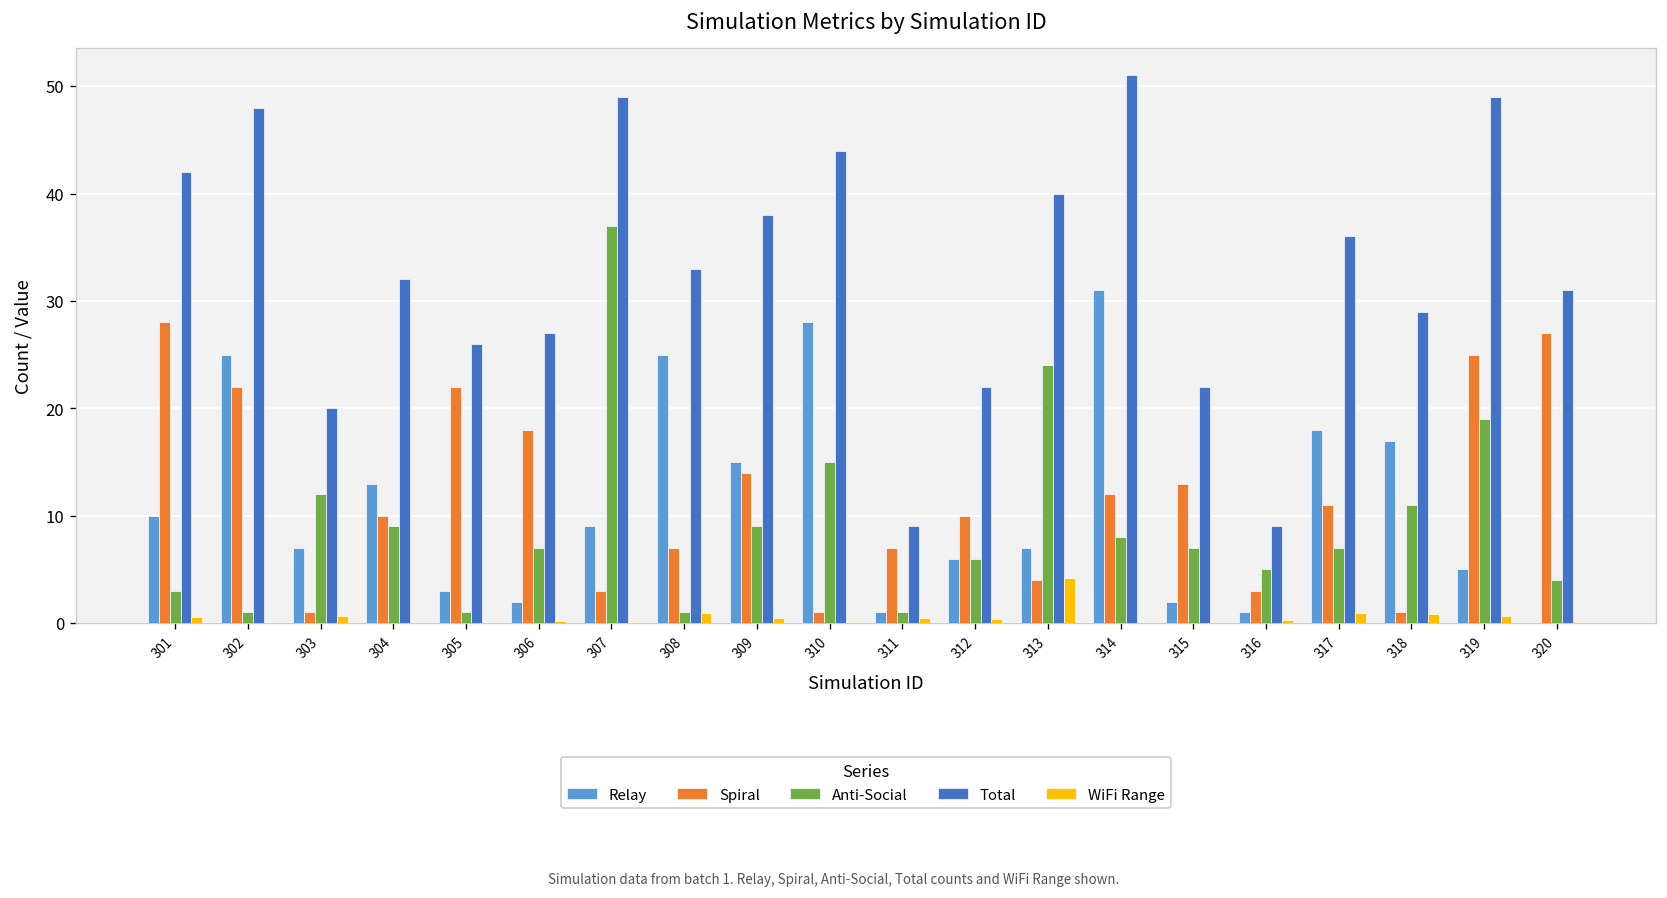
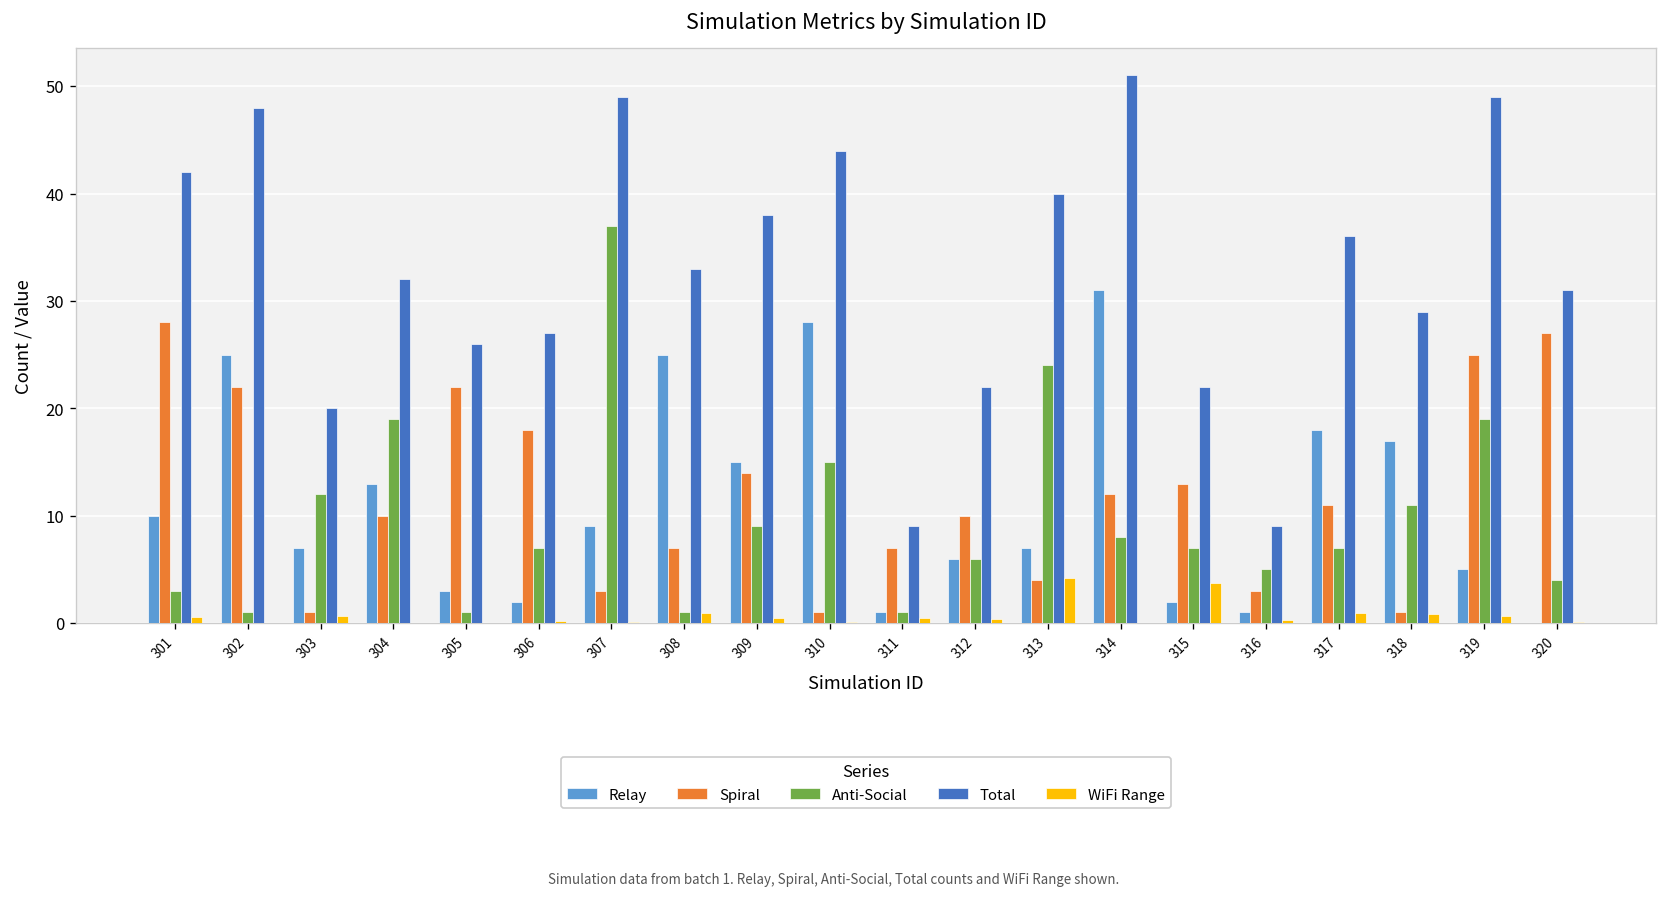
  {
    "Spiral": {
      "301": 28,
      "302": 22,
      "303": 1,
      "304": 10,
      "305": 22,
      "306": 18,
      "307": 3,
      "308": 7,
      "309": 14,
      "310": 1,
      "311": 7,
      "312": 10,
      "313": 4,
      "314": 12,
      "315": 13,
      "316": 3,
      "317": 11,
      "318": 1,
      "319": 25,
      "320": 27
    },
    "Anti-Social": {
      "301": 3,
      "302": 1,
      "303": 12,
-     "304": 9,
+     "304": 19,
      "305": 1,
      "306": 7,
      "307": 37,
      "308": 1,
      "309": 9,
      "310": 15,
      "311": 1,
      "312": 6,
      "313": 24,
      "314": 8,
      "315": 7,
      "316": 5,
      "317": 7,
      "318": 11,
      "319": 19,
      "320": 4
    },
    "WiFi Range": {
      "301": 1,
      "303": 1,
      "308": 1,
      "309": 1,
      "311": 0,
      "312": 0,
      "313": 4,
-     "315": 0,
+     "315": 4,
      "317": 1,
      "318": 1,
      "319": 1
    }
  }
